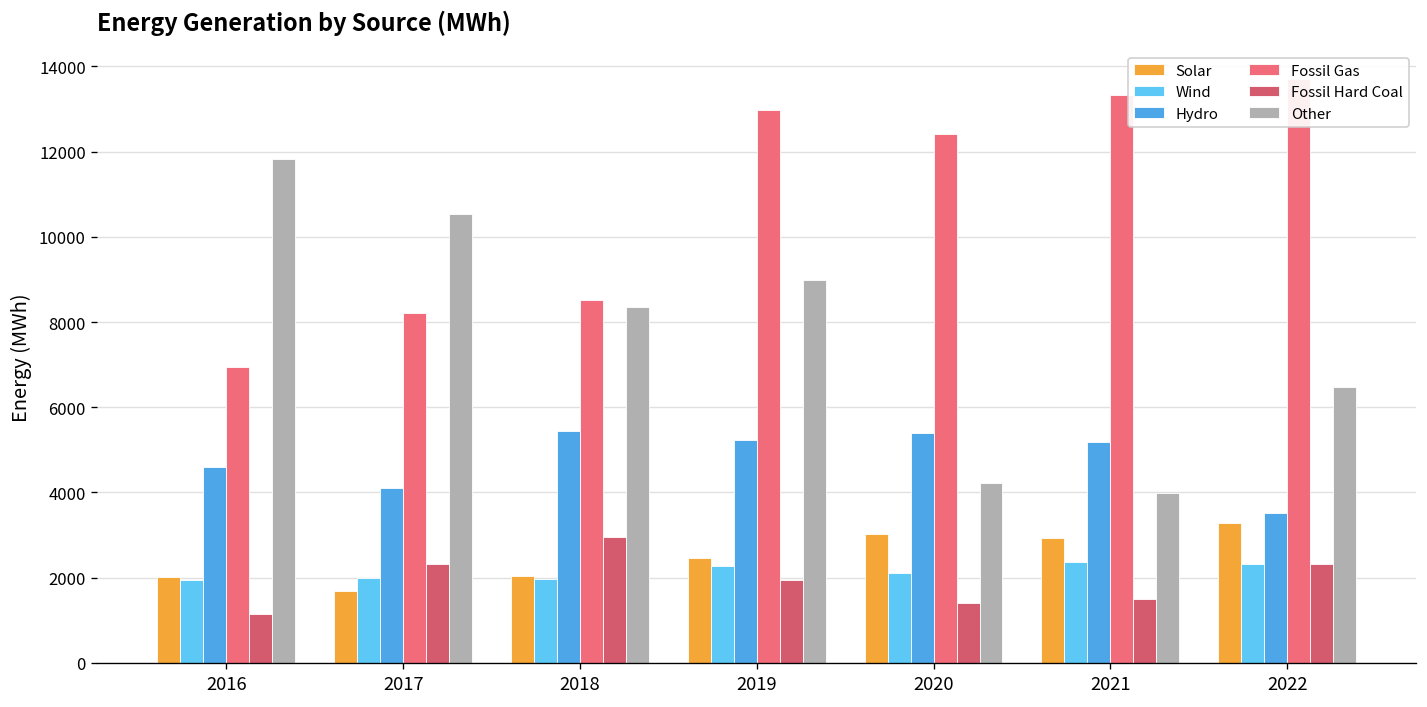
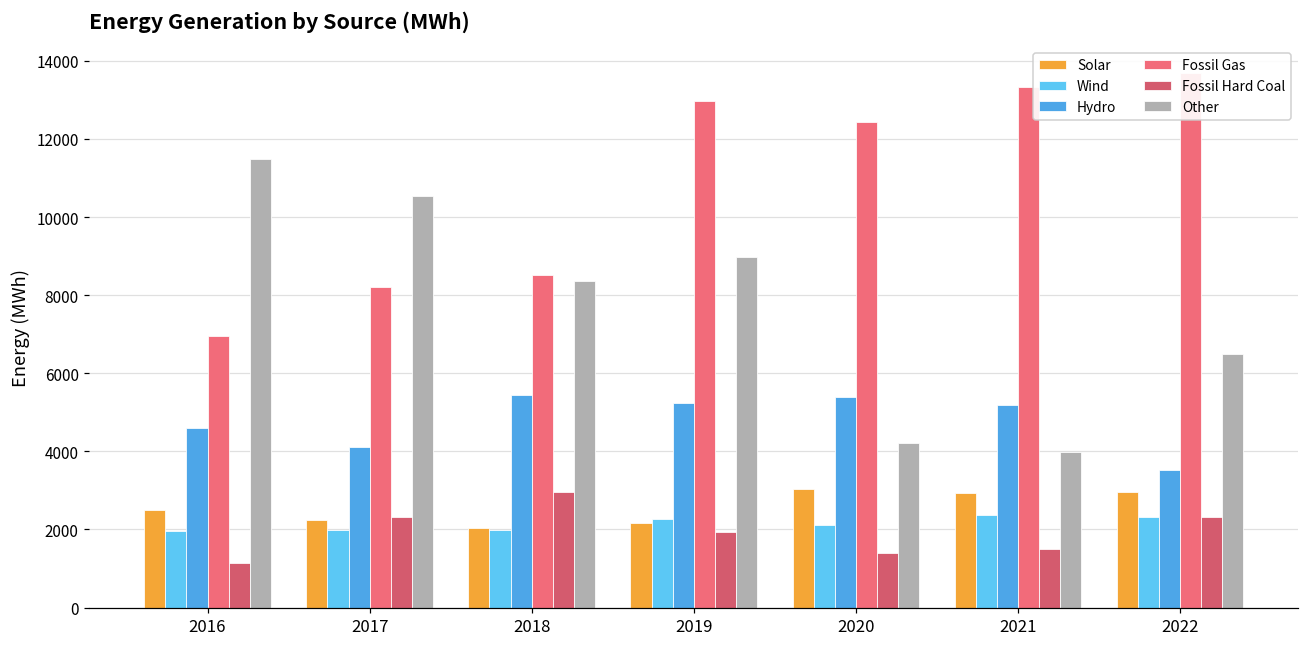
  {
    "Solar": {
-     "2016": 2000,
-     "2017": 1700,
+     "2016": 2500,
+     "2017": 2300,
      "2018": 2000,
-     "2019": 2500,
+     "2019": 2200,
      "2020": 3000,
      "2021": 2900,
-     "2022": 3300
+     "2022": 3000
    },
    "Other": {
-     "2016": 11800,
+     "2016": 11500,
      "2017": 10500,
      "2018": 8400,
      "2019": 9000,
      "2020": 4200,
      "2021": 4000,
      "2022": 6500
    }
  }
